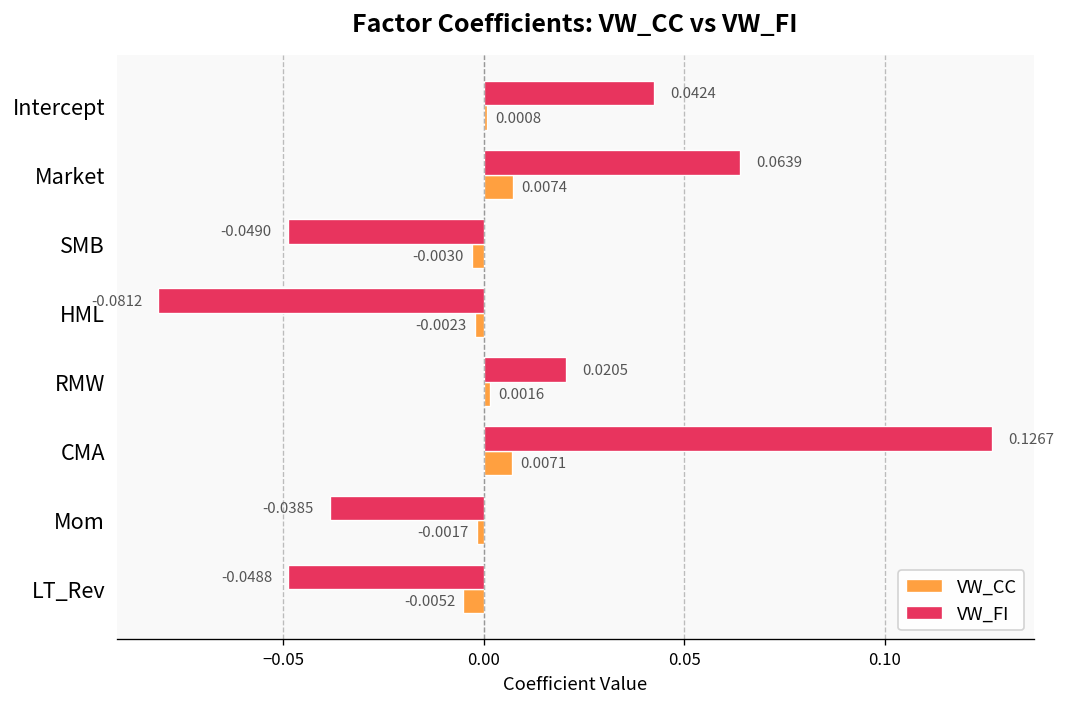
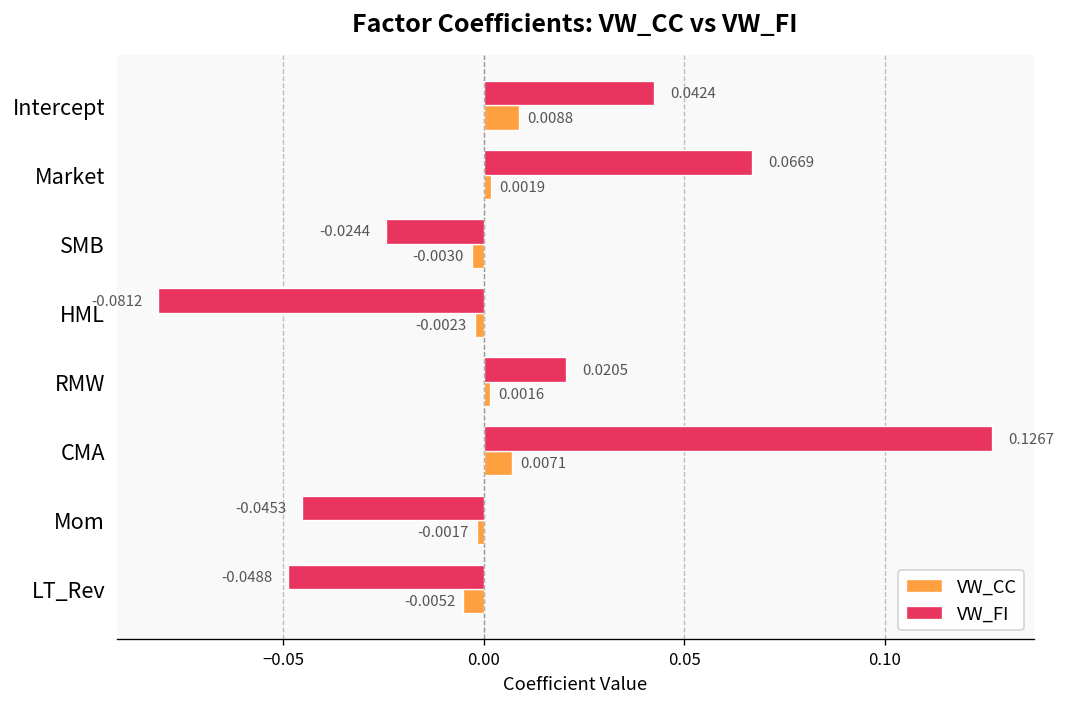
  {
    "VW_CC": {
-     "Intercept": 0.0008,
-     "Market": 0.0074,
+     "Intercept": 0.0088,
+     "Market": 0.0019,
      "SMB": -0.0030,
      "HML": -0.0023,
      "RMW": 0.0016,
      "CMA": 0.0071,
      "Mom": -0.0017,
      "LT_Rev": -0.0052
    },
    "VW_FI": {
      "Intercept": 0.0424,
-     "Market": 0.0639,
-     "SMB": -0.0490,
+     "Market": 0.0669,
+     "SMB": -0.0244,
      "HML": -0.0812,
      "RMW": 0.0205,
      "CMA": 0.1267,
-     "Mom": -0.0385,
+     "Mom": -0.0453,
      "LT_Rev": -0.0488
    }
  }
